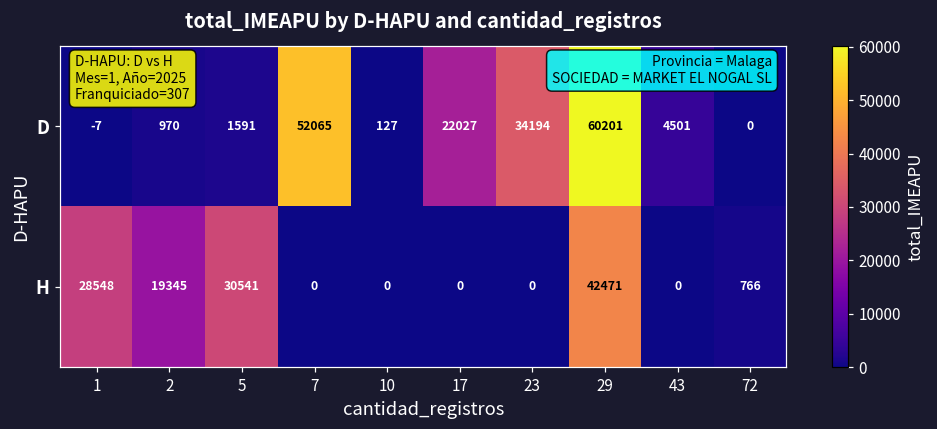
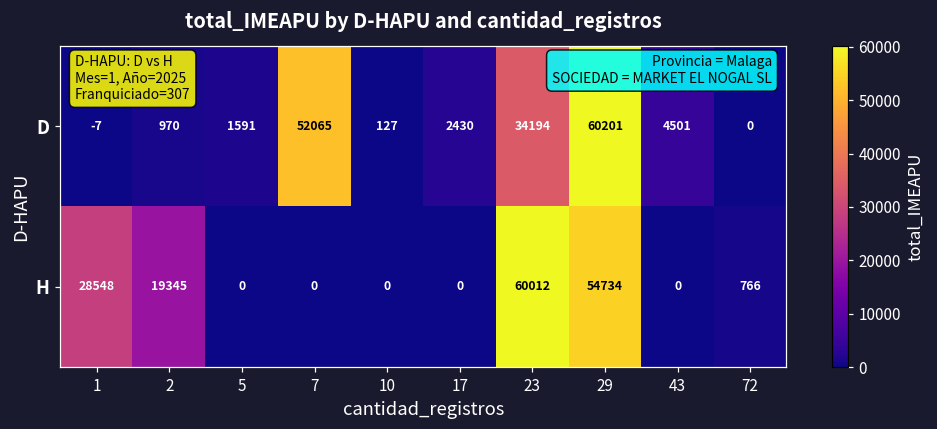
  {
    "D": {
      "1": -7,
      "2": 970,
      "5": 1591,
      "7": 52065,
      "10": 127,
-     "17": 22027,
+     "17": 2430,
      "23": 34194,
      "29": 60201,
      "43": 4501,
      "72": 0
    },
    "H": {
      "1": 28548,
      "2": 19345,
-     "5": 30541,
+     "5": 0,
      "7": 0,
      "10": 0,
      "17": 0,
-     "23": 0,
-     "29": 42471,
+     "23": 60012,
+     "29": 54734,
      "43": 0,
      "72": 766
    }
  }
